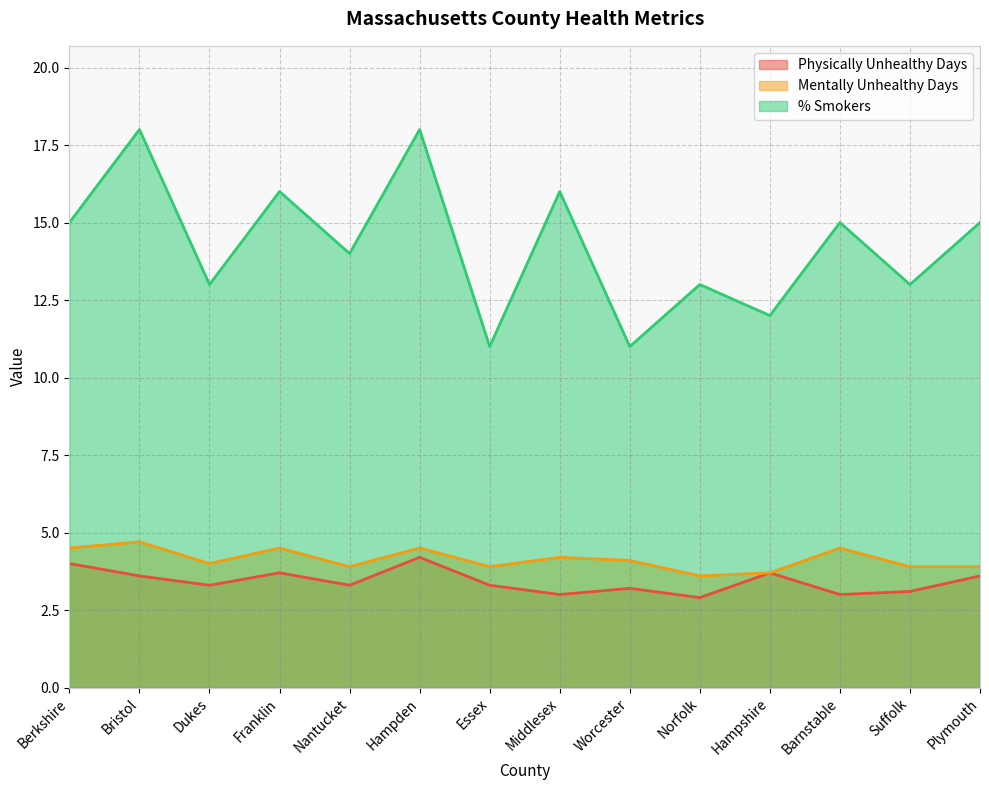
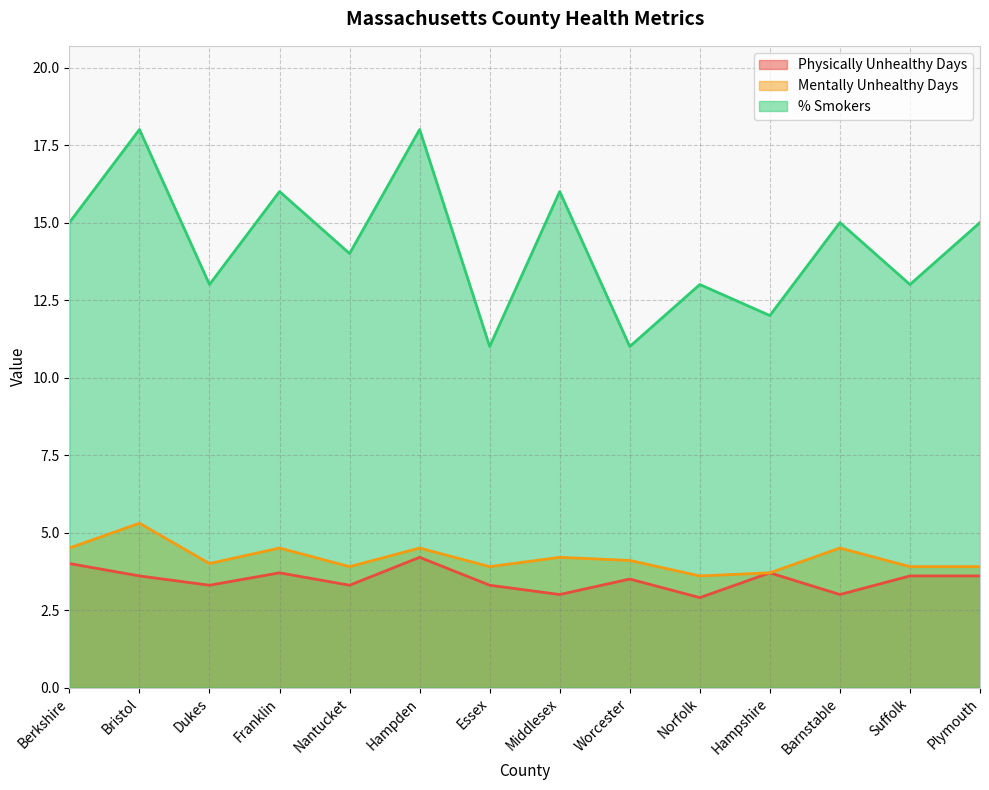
  {
    "Physically Unhealthy Days": {
      "Berkshire": 4.0,
      "Bristol": 3.6,
      "Dukes": 3.3,
      "Franklin": 3.7,
      "Nantucket": 3.3,
      "Hampden": 4.2,
      "Essex": 3.3,
      "Middlesex": 3.0,
-     "Worcester": 3.2,
+     "Worcester": 3.5,
      "Norfolk": 2.9,
      "Barnstable": 3.0,
-     "Suffolk": 3.1,
+     "Suffolk": 3.6,
      "Plymouth": 3.6
    },
    "Mentally Unhealthy Days": {
      "Berkshire": 4.5,
-     "Bristol": 4.7,
+     "Bristol": 5.3,
      "Dukes": 4.0,
      "Franklin": 4.5,
      "Nantucket": 3.9,
      "Hampden": 4.5,
      "Essex": 3.9,
      "Middlesex": 4.2,
      "Worcester": 4.1,
      "Norfolk": 3.6,
      "Barnstable": 4.5,
      "Suffolk": 3.9,
      "Plymouth": 3.9
    },
    "% Smokers": {
      "Berkshire": 15.0,
      "Bristol": 18.0,
      "Dukes": 13.0,
      "Franklin": 16.0,
      "Nantucket": 14.0,
      "Hampden": 18.0,
      "Essex": 11.0,
      "Middlesex": 16.0,
      "Worcester": 11.0,
      "Norfolk": 13.0,
      "Hampshire": 12.0,
      "Barnstable": 15.0,
      "Suffolk": 13.0,
      "Plymouth": 15.0
    }
  }
